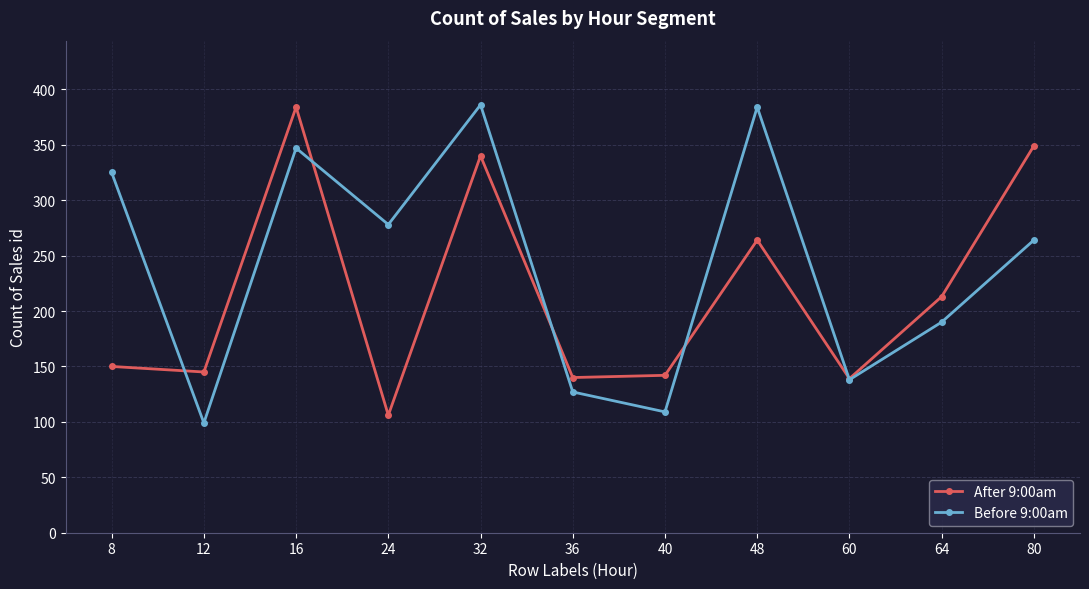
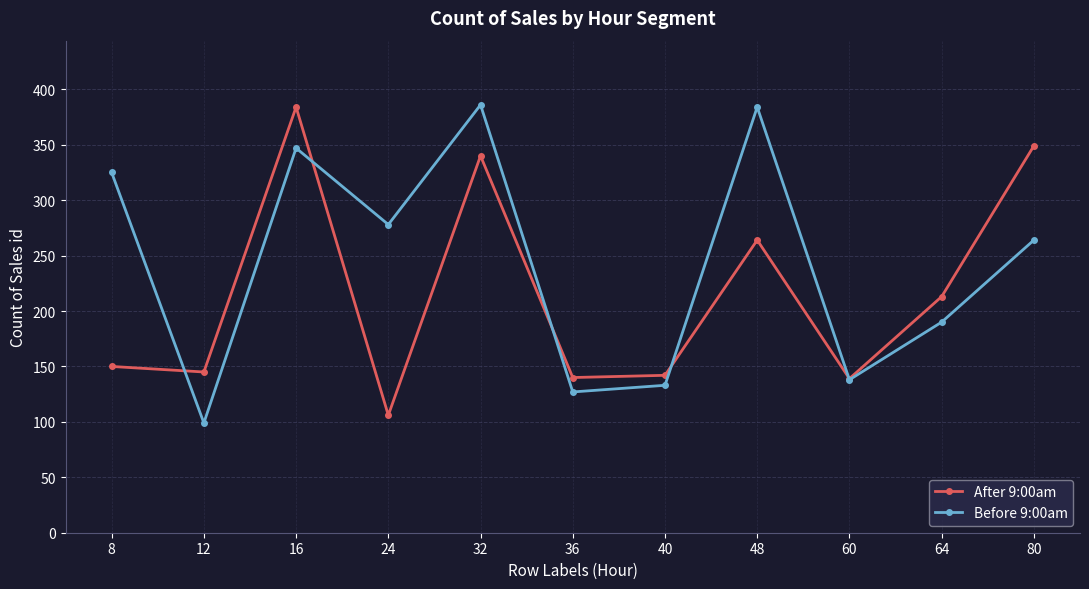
  {
    "After 9:00am": {
      "8": 150,
      "12": 145,
      "16": 384,
      "24": 106,
      "32": 340,
      "36": 140,
      "40": 142,
      "48": 264,
      "64": 213,
      "80": 349
    },
    "Before 9:00am": {
      "8": 325,
      "12": 99,
      "16": 347,
      "24": 278,
      "32": 386,
      "36": 127,
-     "40": 109,
+     "40": 133,
      "48": 384,
      "64": 190,
      "80": 264
    }
  }
